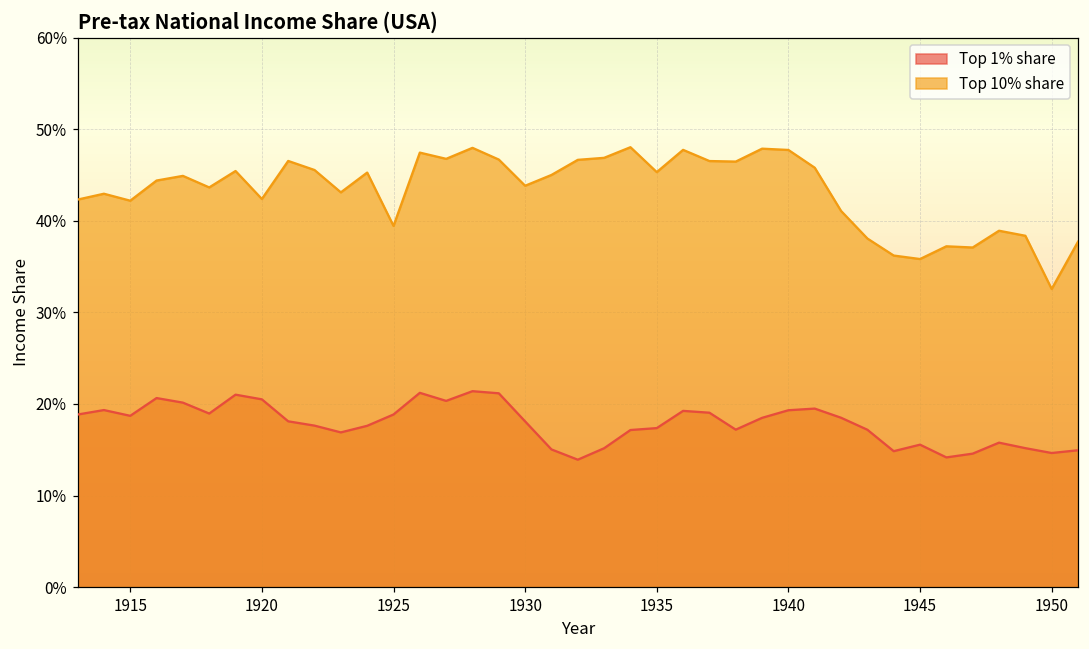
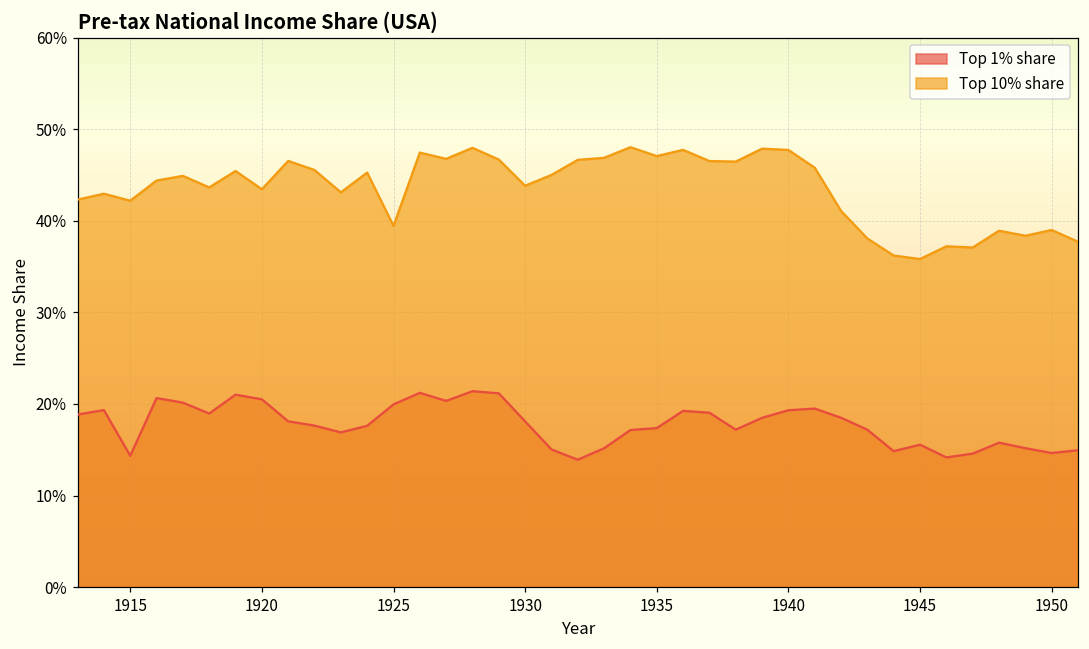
  {
    "Top 1% share": {
-     "1915": "19%",
+     "1915": "14%",
      "1920": "21%",
-     "1925": "19%",
+     "1925": "20%",
      "1930": "18%",
      "1935": "17%",
      "1940": "19%",
      "1945": "16%",
      "1950": "15%"
    },
    "Top 10% share": {
      "1915": "42%",
-     "1920": "42%",
+     "1920": "43%",
      "1925": "39%",
      "1930": "44%",
-     "1935": "45%",
+     "1935": "47%",
      "1940": "48%",
      "1945": "36%",
-     "1950": "33%"
+     "1950": "39%"
    }
  }
